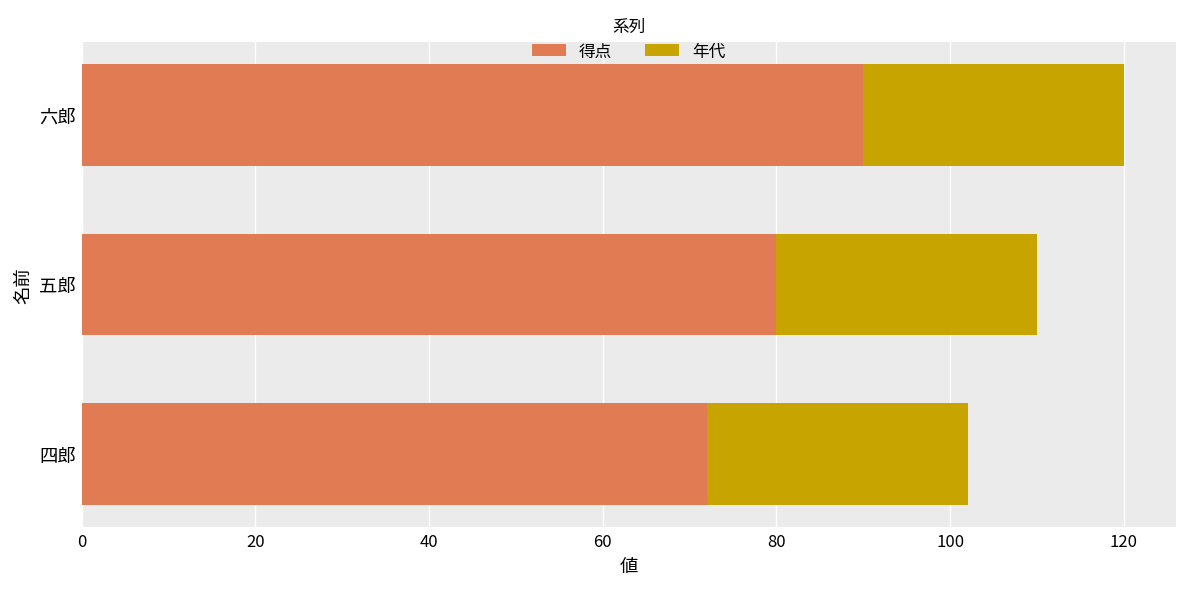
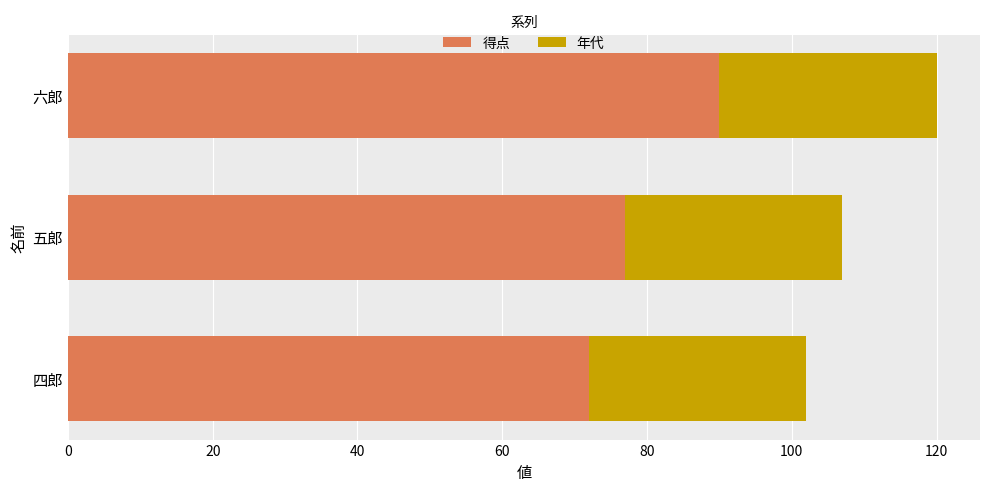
  {
    "得点": {
      "六郎": 90,
-     "五郎": 80,
+     "五郎": 77,
      "四郎": 72
    },
    "年代": {
      "六郎": 30,
      "五郎": 30,
      "四郎": 30
    }
  }
